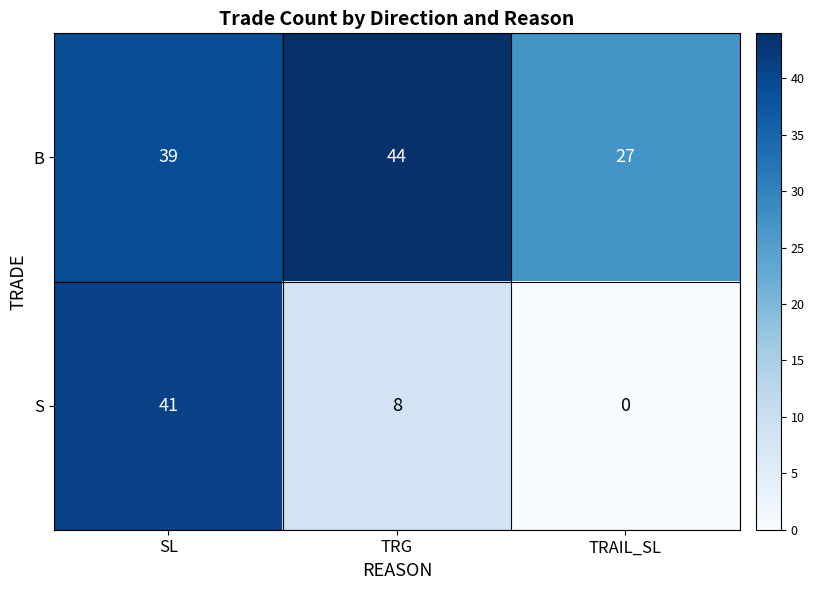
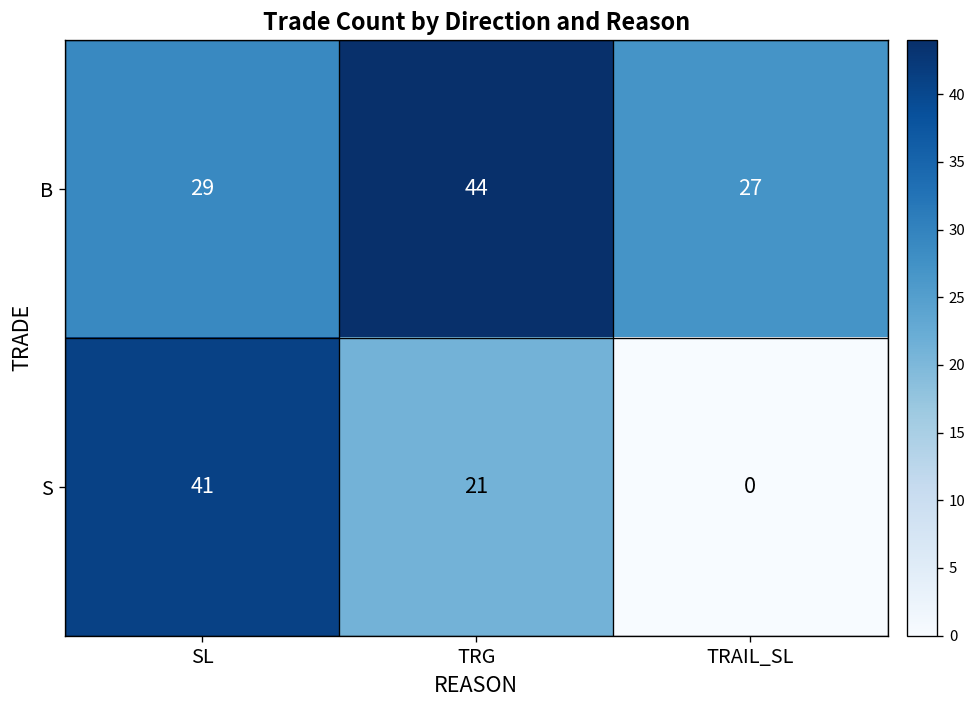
  {
    "B": {
-     "SL": 39,
+     "SL": 29,
      "TRG": 44,
      "TRAIL_SL": 27
    },
    "S": {
      "SL": 41,
-     "TRG": 8,
+     "TRG": 21,
      "TRAIL_SL": 0
    }
  }
